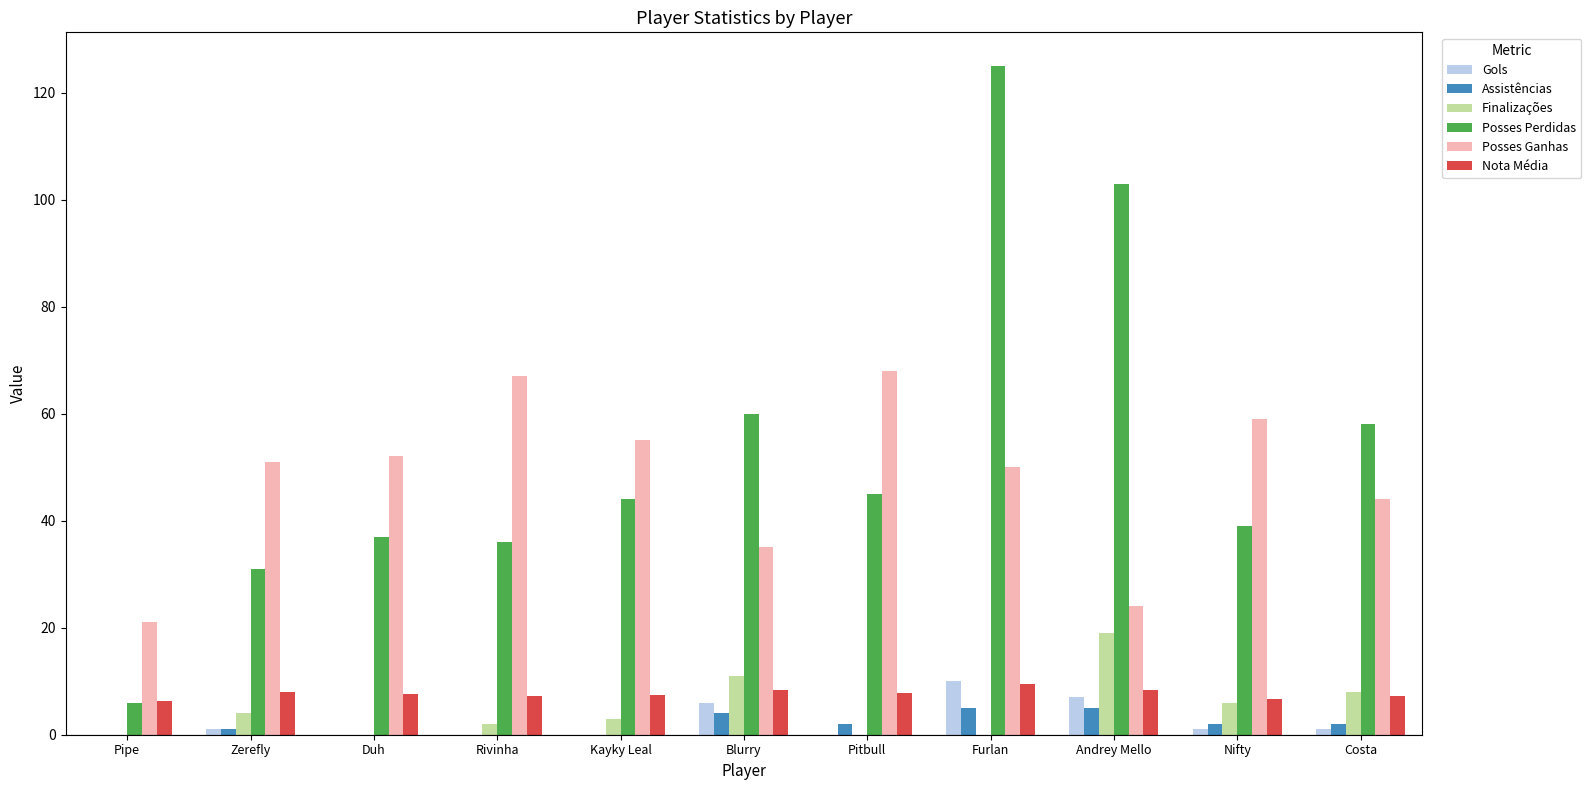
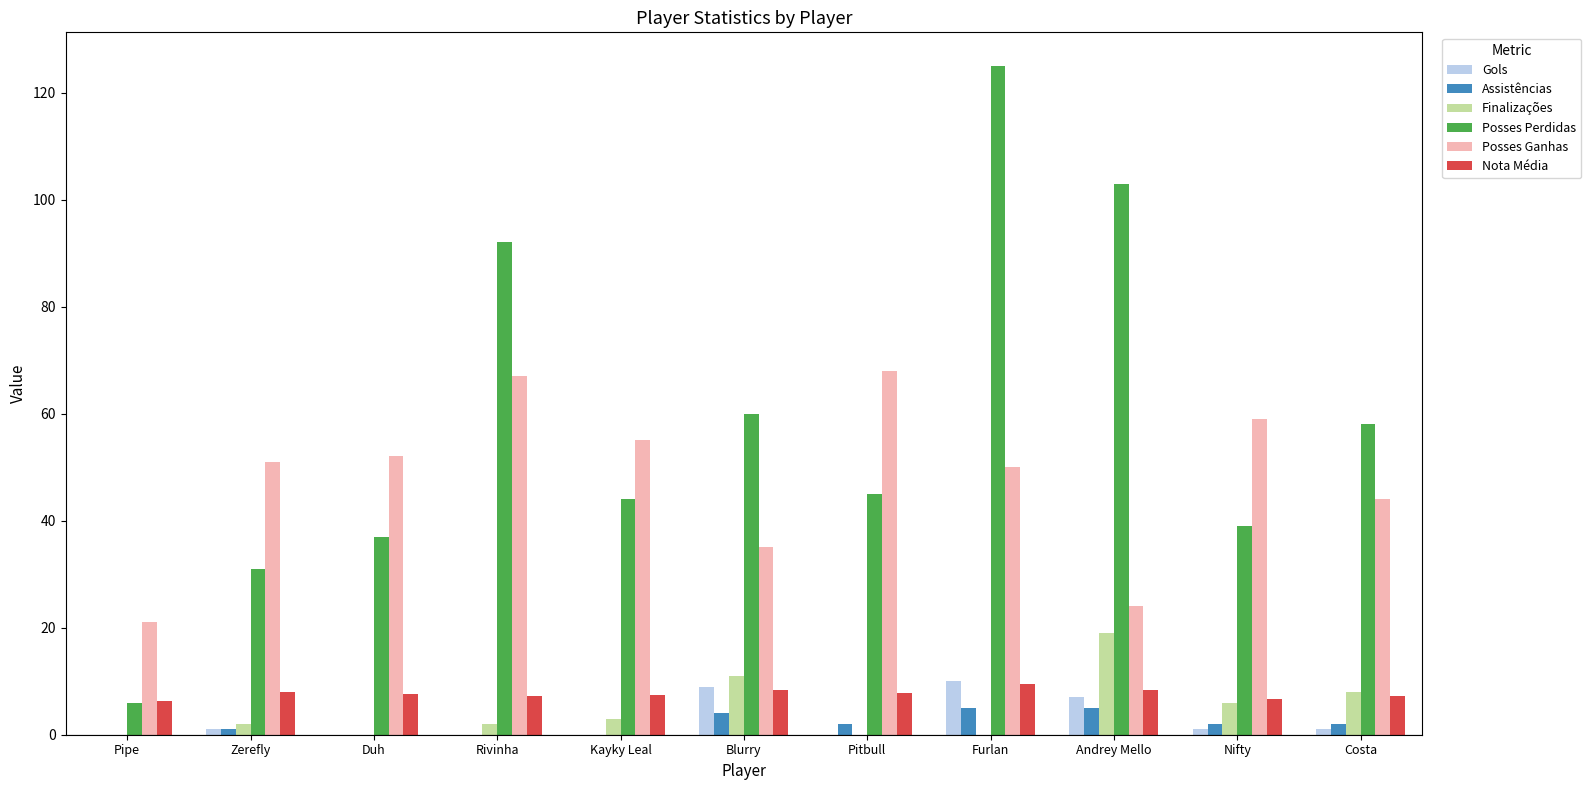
  {
    "Gols": {
      "Pipe": 0,
      "Zerefly": 1,
      "Duh": 0,
      "Rivinha": 0,
      "Kayky Leal": 0,
-     "Blurry": 6,
+     "Blurry": 9,
      "Pitbull": 0,
      "Furlan": 10,
      "Andrey Mello": 7,
      "Nifty": 1,
      "Costa": 1
    },
    "Assistências": {
      "Pipe": 0,
      "Zerefly": 1,
      "Duh": 0,
      "Rivinha": 0,
      "Kayky Leal": 0,
      "Blurry": 4,
      "Pitbull": 2,
      "Furlan": 5,
      "Andrey Mello": 5,
      "Nifty": 2,
      "Costa": 2
    },
    "Finalizações": {
      "Pipe": 0,
-     "Zerefly": 4,
+     "Zerefly": 2,
      "Duh": 0,
      "Rivinha": 2,
      "Kayky Leal": 3,
      "Blurry": 11,
      "Pitbull": 0,
      "Furlan": 0,
      "Andrey Mello": 19,
      "Nifty": 6,
      "Costa": 8
    },
    "Posses Perdidas": {
      "Pipe": 6,
      "Zerefly": 31,
      "Duh": 37,
-     "Rivinha": 36,
+     "Rivinha": 92,
      "Kayky Leal": 44,
      "Blurry": 60,
      "Pitbull": 45,
      "Furlan": 125,
      "Andrey Mello": 103,
      "Nifty": 39,
      "Costa": 58
    },
    "Posses Ganhas": {
      "Pipe": 21,
      "Zerefly": 51,
      "Duh": 52,
      "Rivinha": 67,
      "Kayky Leal": 55,
      "Blurry": 35,
      "Pitbull": 68,
      "Furlan": 50,
      "Andrey Mello": 24,
      "Nifty": 59,
      "Costa": 44
    },
    "Nota Média": {
      "Pipe": 6,
      "Zerefly": 8,
      "Duh": 8,
      "Rivinha": 7,
      "Kayky Leal": 7,
      "Blurry": 8,
      "Pitbull": 8,
      "Furlan": 9,
      "Andrey Mello": 8,
      "Nifty": 7,
      "Costa": 7
    }
  }
